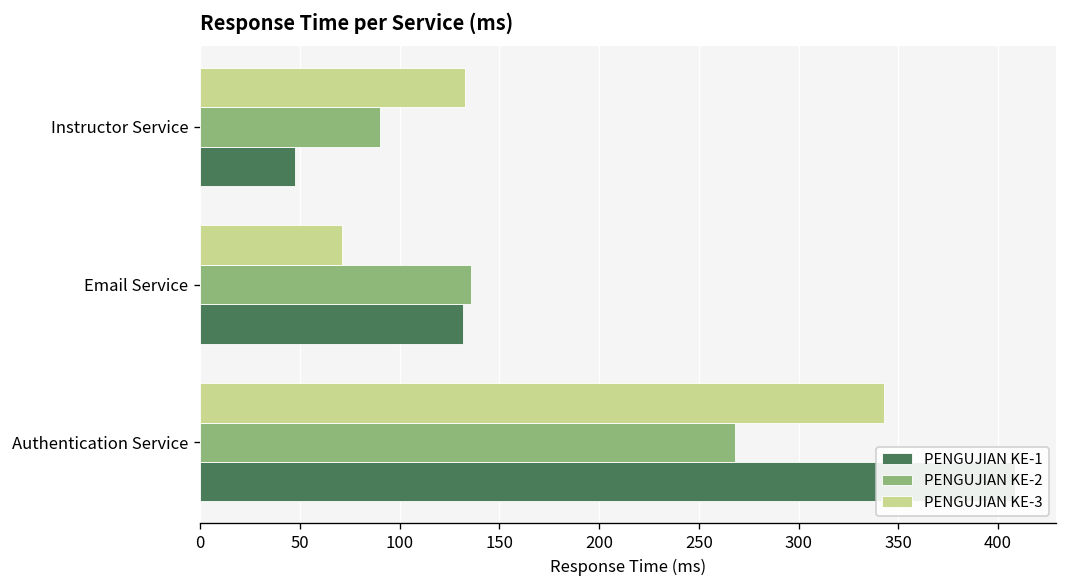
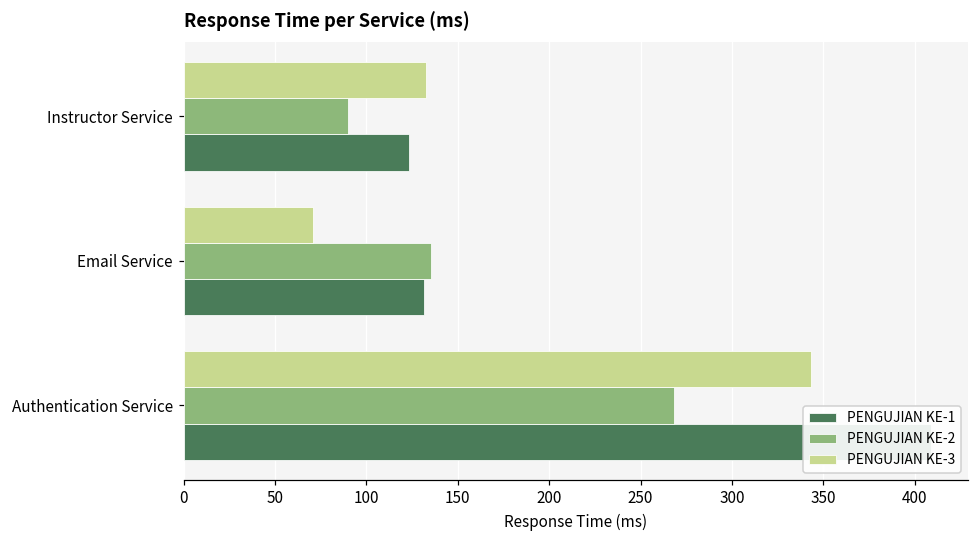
  {
    "PENGUJIAN KE-1": {
-     "Instructor Service": 48,
+     "Instructor Service": 123,
      "Email Service": 132
    },
    "PENGUJIAN KE-2": {
      "Instructor Service": 90,
      "Email Service": 136,
      "Authentication Service": 268
    },
    "PENGUJIAN KE-3": {
      "Instructor Service": 133,
      "Email Service": 71,
      "Authentication Service": 343
    }
  }
